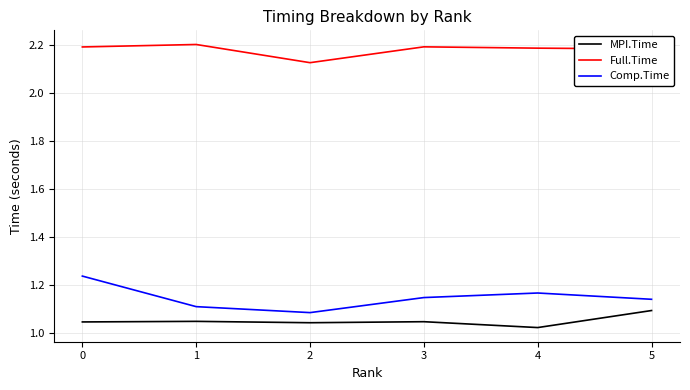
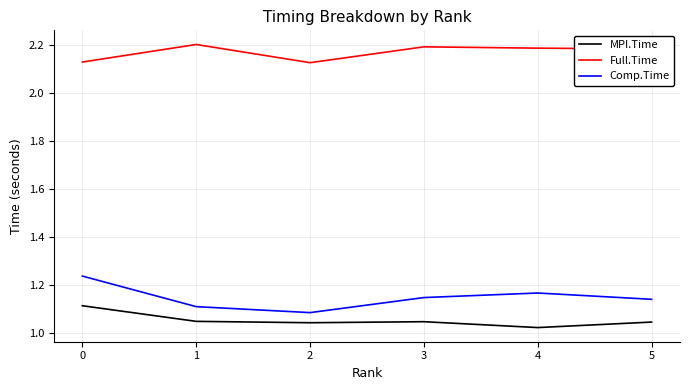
  {
    "MPI.Time": {
-     "0": 1.05,
+     "0": 1.11,
      "1": 1.05,
      "2": 1.04,
      "3": 1.05,
      "4": 1.02,
-     "5": 1.09
+     "5": 1.04
    },
    "Full.Time": {
-     "0": 2.19,
+     "0": 2.13,
      "1": 2.20,
      "2": 2.13,
      "3": 2.19,
      "4": 2.19
    },
    "Comp.Time": {
      "0": 1.24,
      "1": 1.11,
      "2": 1.08,
      "3": 1.15,
      "4": 1.17,
      "5": 1.14
    }
  }
